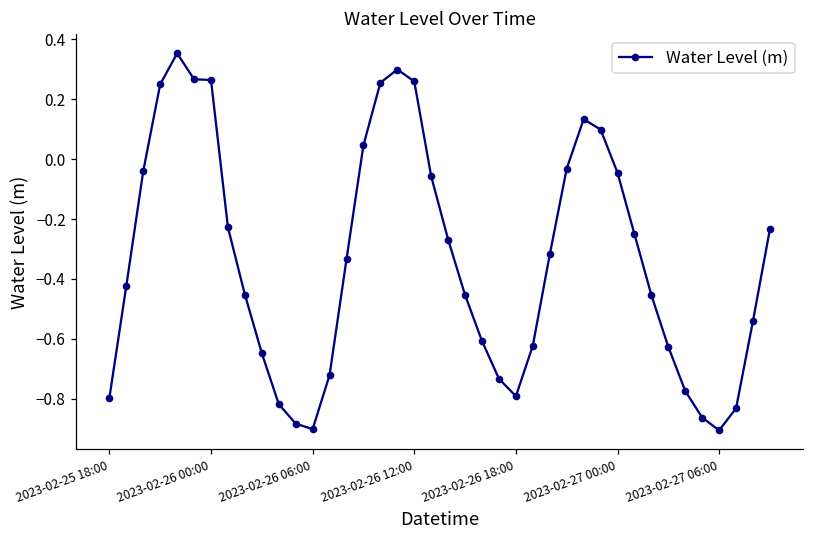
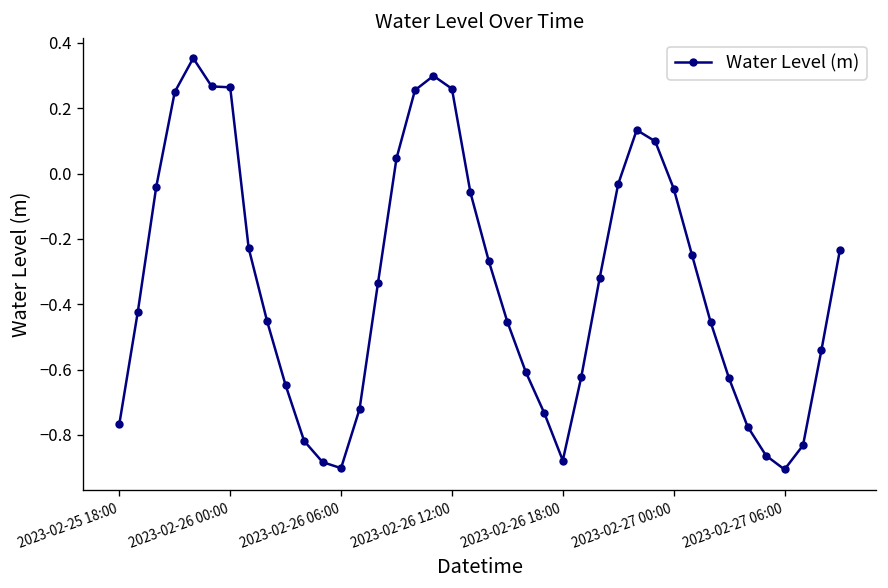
  {
-   "2023-02-25 18:00": -0.80,
+   "2023-02-25 18:00": -0.77,
    "2023-02-26 00:00": 0.26,
    "2023-02-26 06:00": -0.90,
    "2023-02-26 12:00": 0.26,
-   "2023-02-26 18:00": -0.79,
+   "2023-02-26 18:00": -0.88,
    "2023-02-27 00:00": -0.05,
    "2023-02-27 06:00": -0.91
  }
